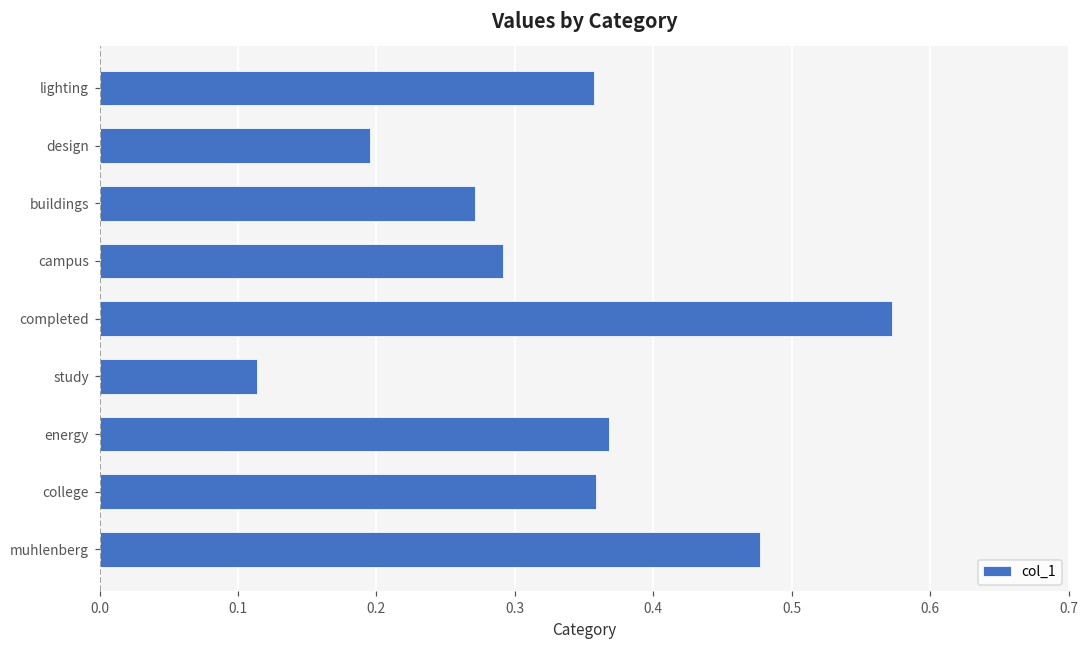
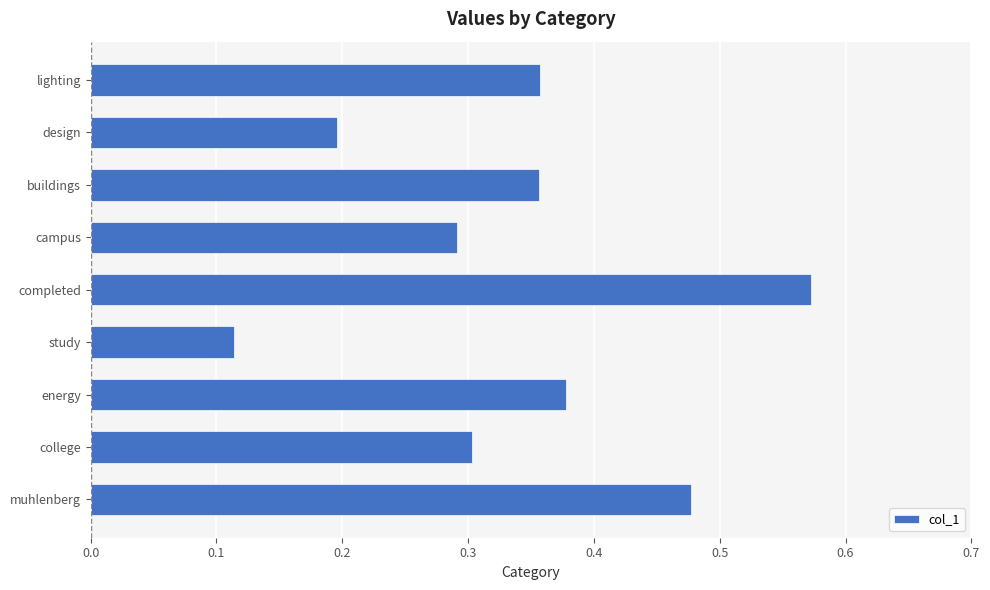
  {
    "lighting": 0.357,
    "design": 0.196,
-   "buildings": 0.271,
+   "buildings": 0.357,
    "campus": 0.291,
    "completed": 0.572,
    "study": 0.114,
-   "energy": 0.368,
-   "college": 0.358,
+   "energy": 0.378,
+   "college": 0.303,
    "muhlenberg": 0.477
  }
